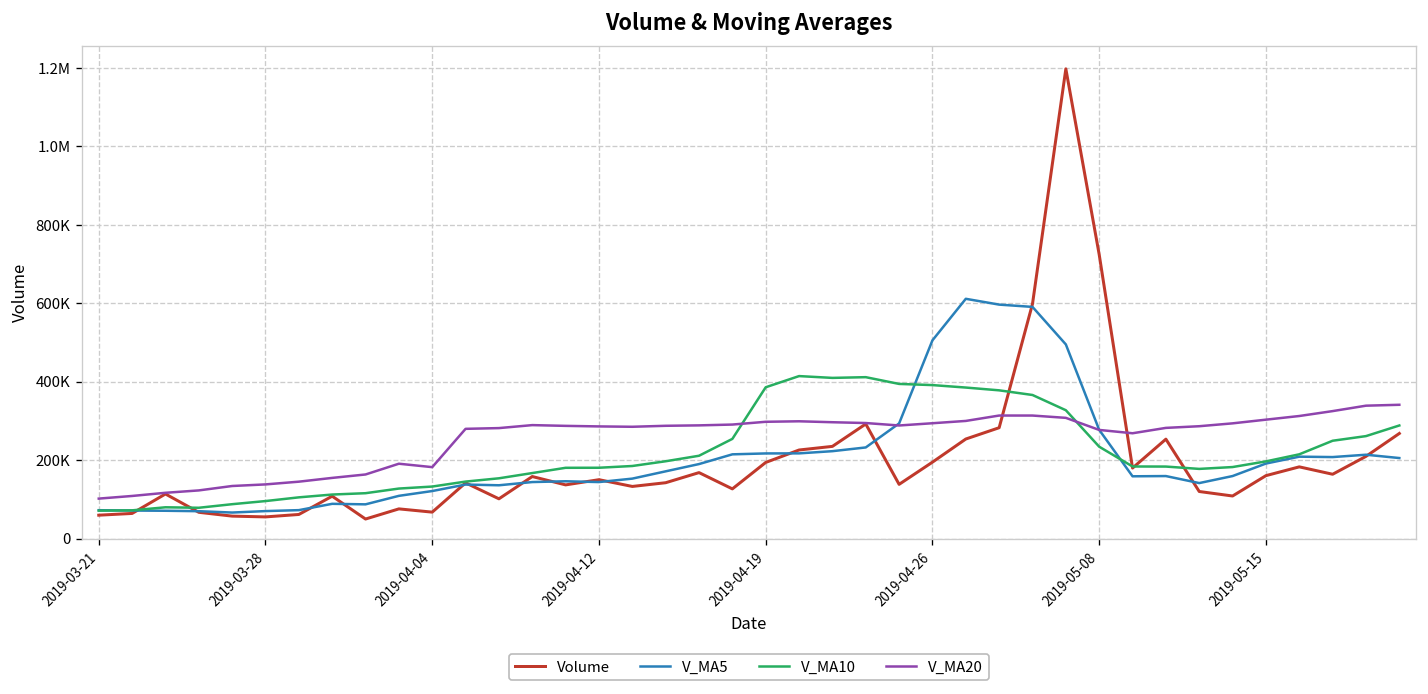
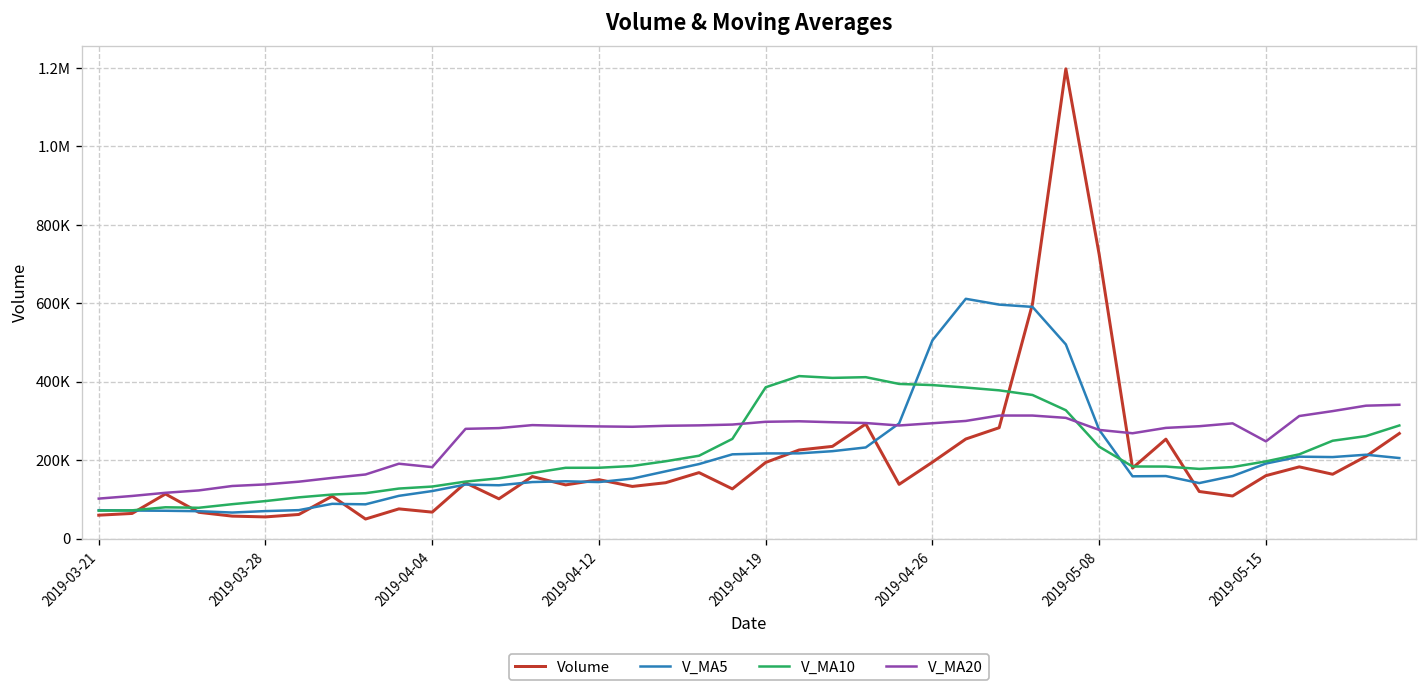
  {
    "Volume": {
      "2019-03-21": 60000,
      "2019-03-28": 60000,
      "2019-04-04": 70000,
      "2019-04-19": 190000,
      "2019-04-26": 190000,
      "2019-05-08": 720000,
      "2019-05-15": 160000
    },
    "V_MA5": {
      "2019-03-28": 70000,
      "2019-04-04": 120000,
      "2019-04-19": 220000,
      "2019-04-26": 510000
    },
    "V_MA10": {
      "2019-03-28": 100000,
      "2019-04-04": 130000,
      "2019-04-12": 180000,
      "2019-04-19": 390000,
      "2019-04-26": 390000,
      "2019-05-08": 230000
    },
    "V_MA20": {
      "2019-03-21": 100000,
      "2019-03-28": 140000,
      "2019-04-04": 180000,
      "2019-04-12": 290000,
      "2019-04-19": 300000,
      "2019-04-26": 290000,
-     "2019-05-15": 300000
+     "2019-05-15": 250000
    }
  }
